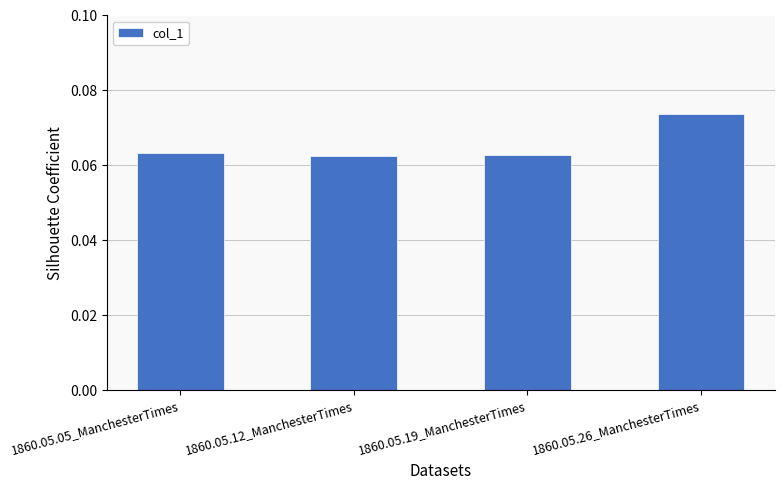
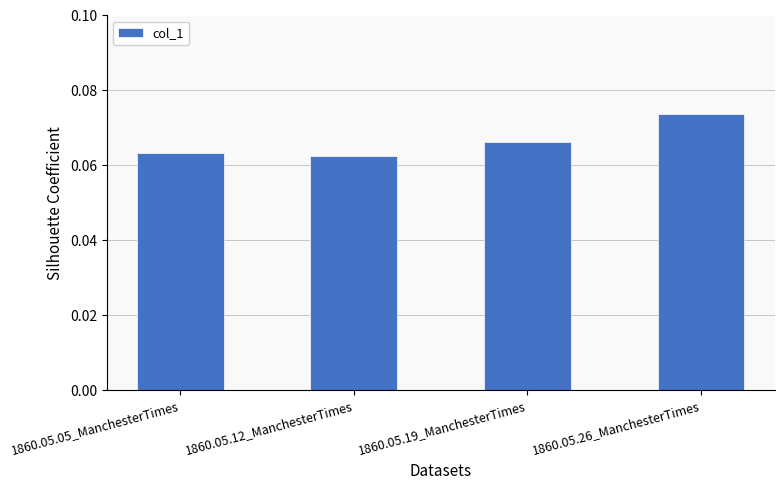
  {
    "1860.05.05_ManchesterTimes": 0.063,
    "1860.05.12_ManchesterTimes": 0.063,
-   "1860.05.19_ManchesterTimes": 0.063,
+   "1860.05.19_ManchesterTimes": 0.066,
    "1860.05.26_ManchesterTimes": 0.074
  }
